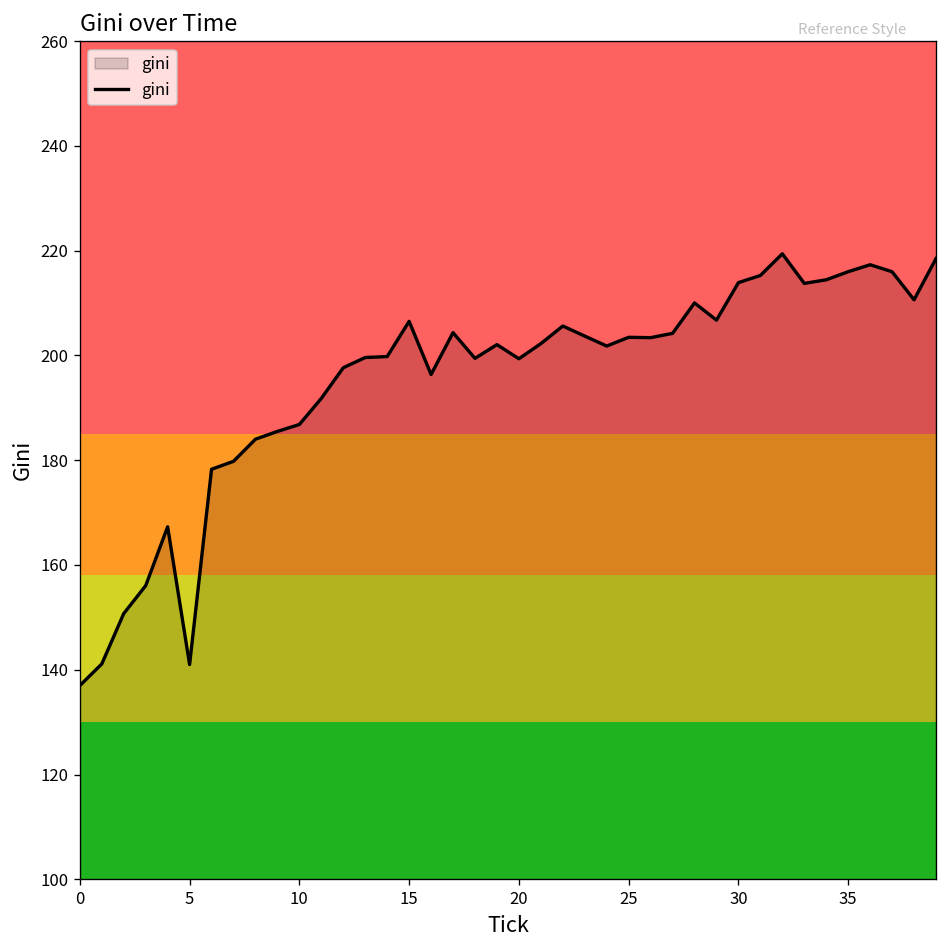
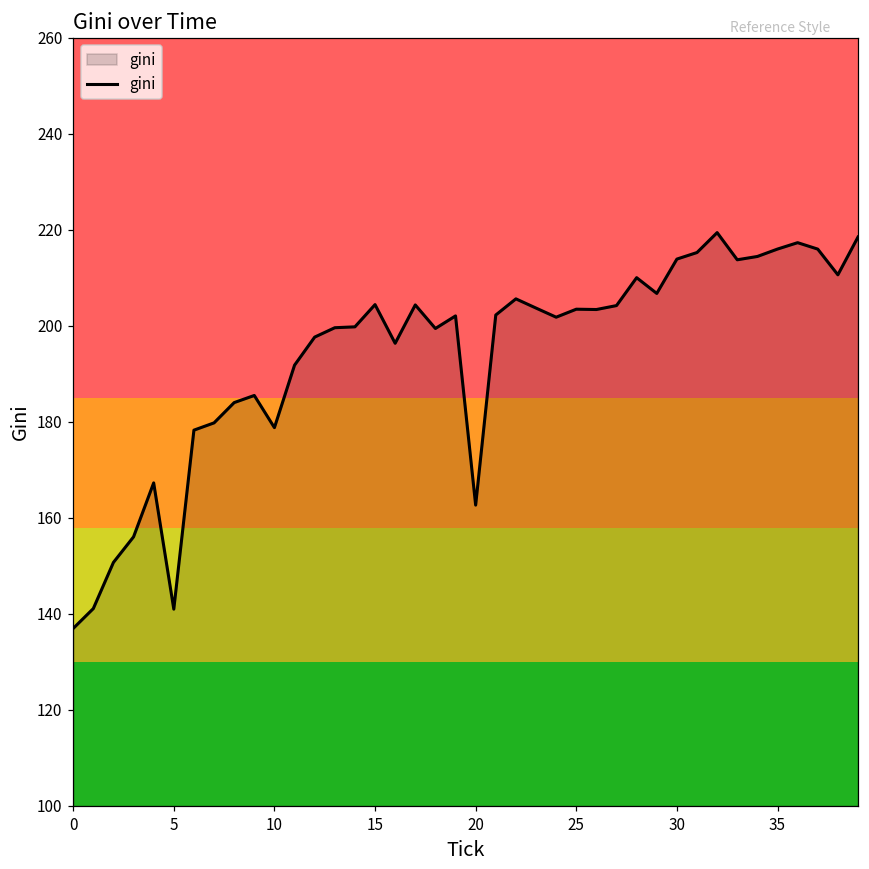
  {
    "0": 137,
    "5": 141,
-   "10": 187,
-   "15": 207,
-   "20": 199,
+   "10": 179,
+   "15": 204,
+   "20": 163,
    "25": 203,
    "30": 214,
    "35": 216
  }
